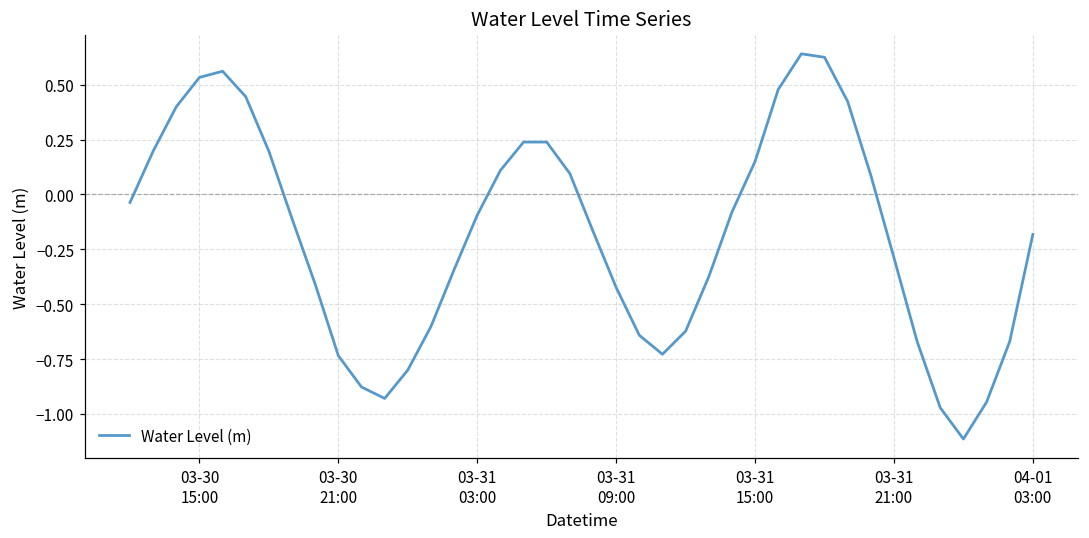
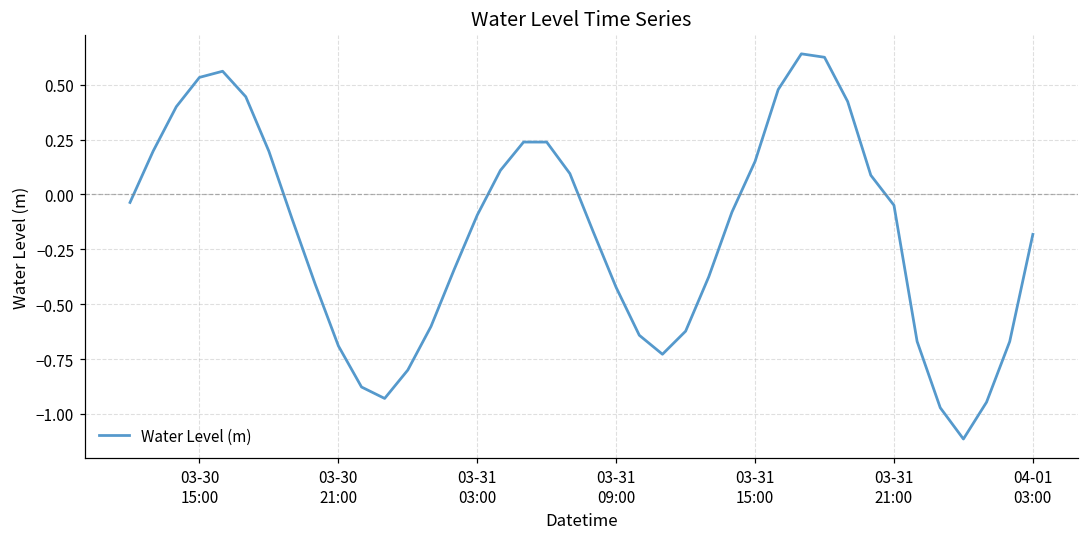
  {
    "03-30 15:00": 0.53,
-   "03-30 21:00": -0.73,
+   "03-30 21:00": -0.69,
    "03-31 03:00": -0.09,
    "03-31 09:00": -0.42,
    "03-31 15:00": 0.15,
-   "03-31 21:00": -0.29,
+   "03-31 21:00": -0.05,
    "04-01 03:00": -0.18
  }
